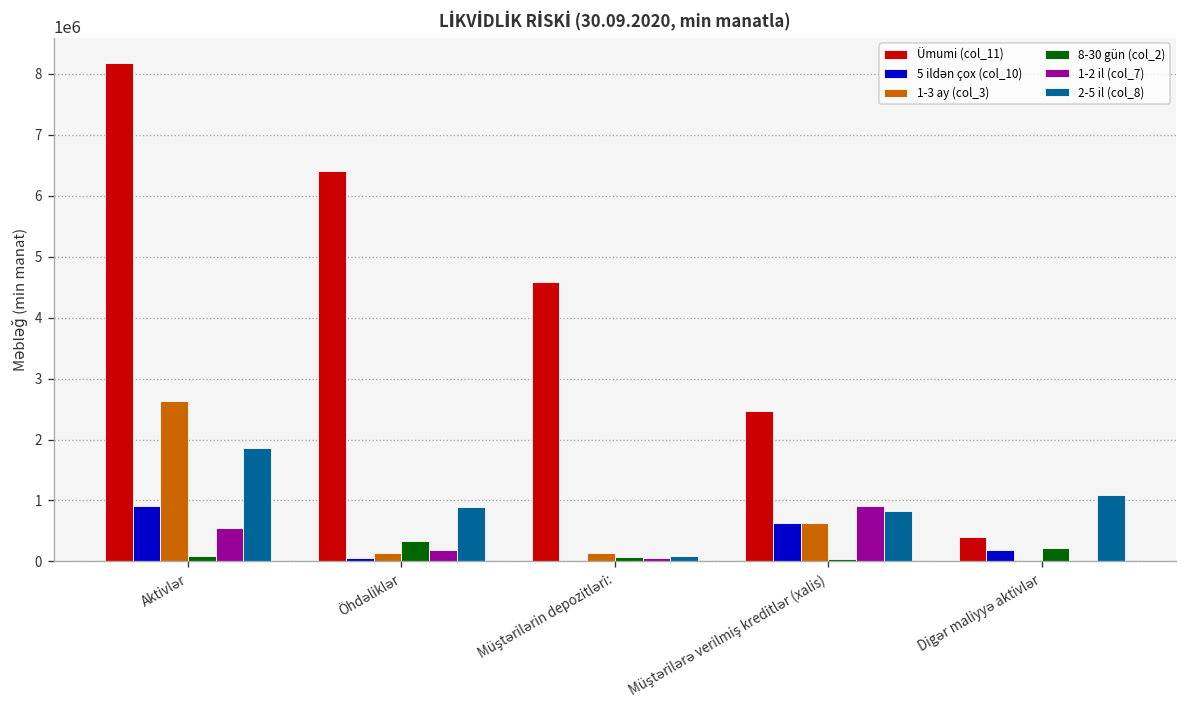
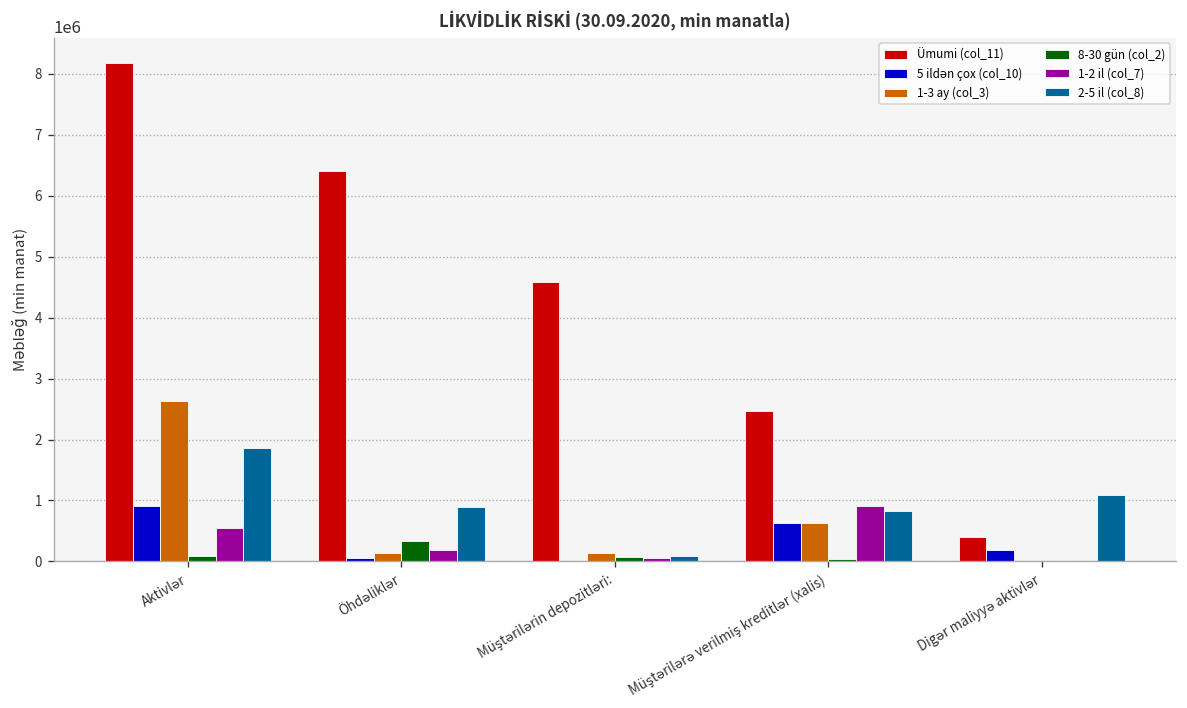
  {
    "Ümumi (col_11)": {
      "Aktivlər": 8200000,
      "Öhdəliklər": 6400000,
      "Müştərilərin depozitləri:": 4600000,
      "Müştərilərə verilmiş kreditlər (xalis)": 2500000,
      "Digər maliyyə aktivlər": 400000
    },
    "5 ildən çox (col_10)": {
      "Aktivlər": 900000,
      "Öhdəliklər": 100000,
      "Müştərilərə verilmiş kreditlər (xalis)": 600000,
      "Digər maliyyə aktivlər": 200000
    },
    "1-3 ay (col_3)": {
      "Aktivlər": 2600000,
      "Öhdəliklər": 100000,
      "Müştərilərin depozitləri:": 100000,
      "Müştərilərə verilmiş kreditlər (xalis)": 600000,
      "Digər maliyyə aktivlər": 0
    },
    "8-30 gün (col_2)": {
      "Aktivlər": 100000,
      "Öhdəliklər": 300000,
      "Müştərilərin depozitləri:": 100000,
-     "Digər maliyyə aktivlər": 200000
+     "Digər maliyyə aktivlər": 0
    },
    "1-2 il (col_7)": {
      "Aktivlər": 500000,
      "Öhdəliklər": 200000,
      "Müştərilərin depozitləri:": 100000,
      "Müştərilərə verilmiş kreditlər (xalis)": 900000,
      "Digər maliyyə aktivlər": 0
    },
    "2-5 il (col_8)": {
      "Aktivlər": 1900000,
      "Öhdəliklər": 900000,
      "Müştərilərin depozitləri:": 100000,
      "Müştərilərə verilmiş kreditlər (xalis)": 800000,
      "Digər maliyyə aktivlər": 1100000
    }
  }
